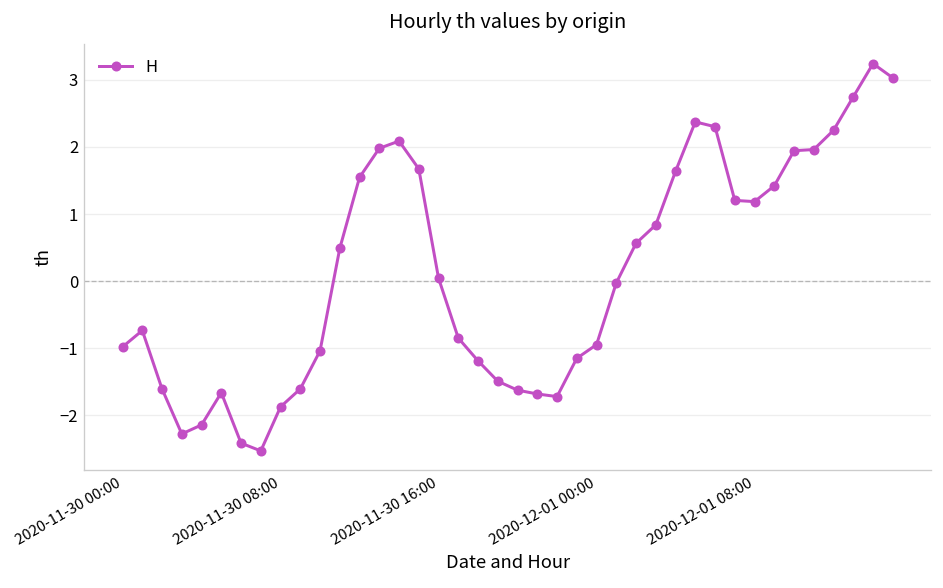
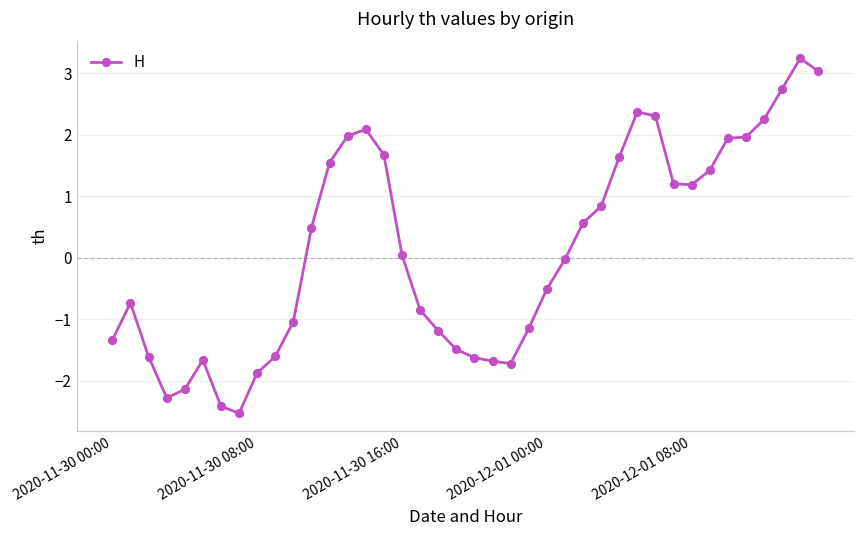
  {
-   "2020-11-30 00:00": -1.0,
+   "2020-11-30 00:00": -1.3,
    "2020-11-30 08:00": -1.9,
    "2020-11-30 16:00": 0.0,
-   "2020-12-01 00:00": -0.9,
+   "2020-12-01 00:00": -0.5,
    "2020-12-01 08:00": 1.2
  }
